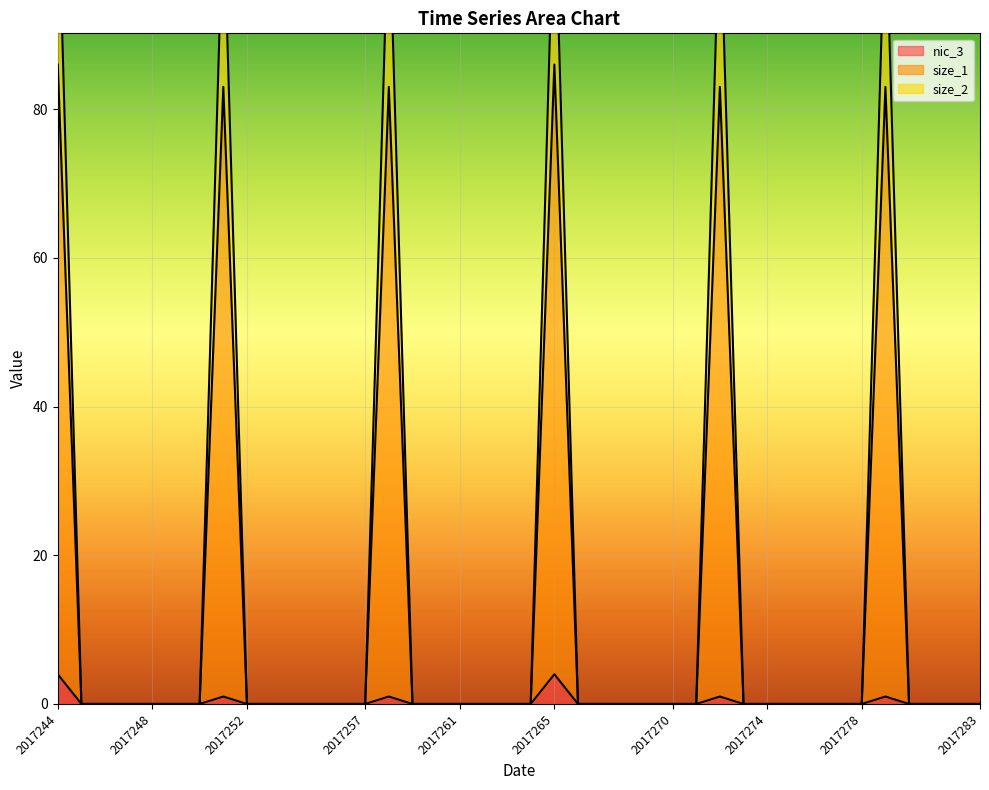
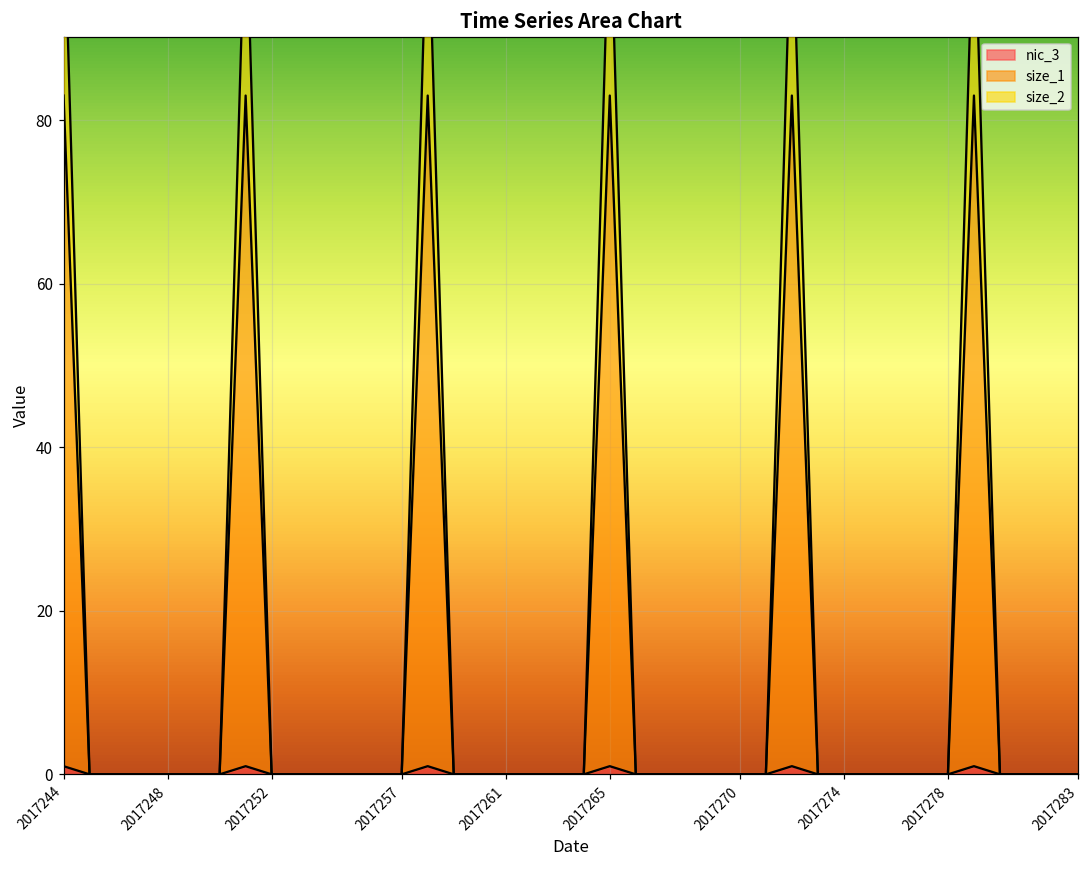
  {
    "nic_3": {
-     "2017244": 4,
-     "2017265": 4
+     "2017244": 1,
+     "2017265": 1
    },
    "size_1": {
      "2017244": 82,
      "2017265": 82
    }
  }
